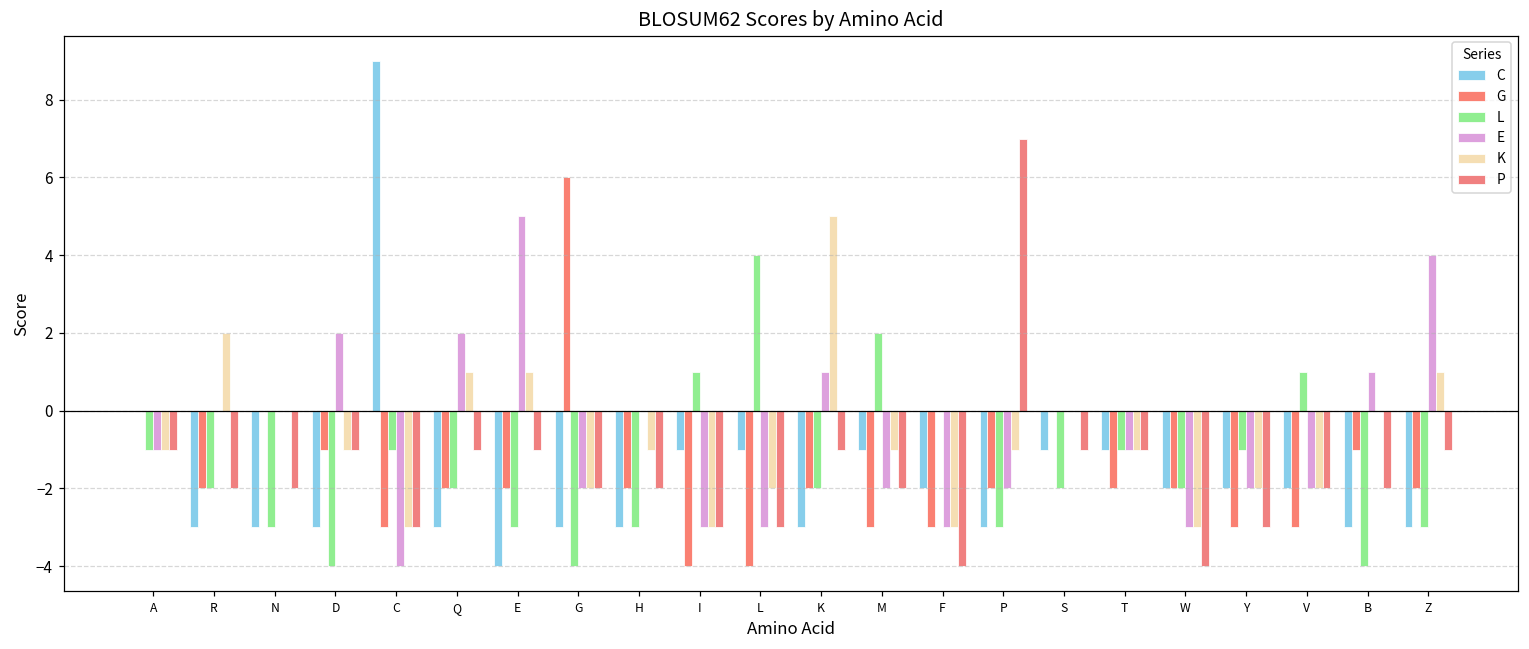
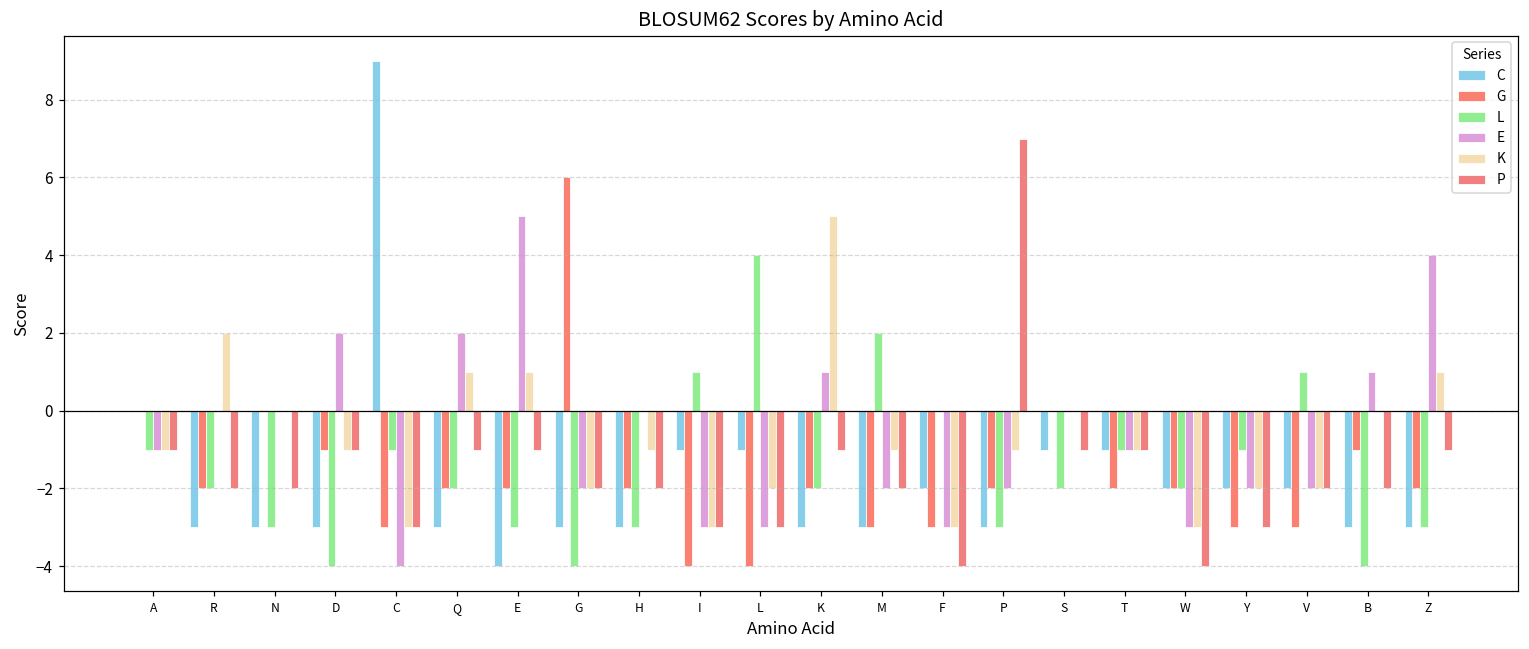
  {
    "C": {
      "A": 0,
      "R": -3,
      "N": -3,
      "D": -3,
      "C": 9,
      "Q": -3,
      "E": -4,
      "G": -3,
      "H": -3,
      "I": -1,
      "L": -1,
      "K": -3,
-     "M": -1,
+     "M": -3,
      "F": -2,
      "P": -3,
      "S": -1,
      "T": -1,
      "W": -2,
      "Y": -2,
      "V": -2,
      "B": -3,
      "Z": -3
    },
    "L": {
      "A": -1,
      "R": -2,
      "N": -3,
      "D": -4,
      "C": -1,
      "Q": -2,
      "E": -3,
      "G": -4,
      "H": -3,
      "I": 1,
      "L": 4,
      "K": -2,
      "M": 2,
      "F": 0,
      "P": -3,
      "S": -2,
      "T": -1,
      "W": -2,
      "Y": -1,
      "V": 1,
      "B": -4,
      "Z": -3
    },
    "E": {
      "A": -1,
      "R": 0,
      "N": 0,
      "D": 2,
      "C": -4,
      "Q": 2,
      "E": 5,
      "G": -2,
      "H": 0,
      "I": -3,
      "L": -3,
      "K": 1,
      "M": -2,
      "F": -3,
      "P": -2,
      "S": 0,
      "T": -1,
      "W": -3,
      "Y": -2,
      "V": -2,
      "B": 1,
      "Z": 4
    },
    "K": {
      "A": -1,
      "R": 2,
      "N": 0,
      "D": -1,
      "C": -3,
      "Q": 1,
      "E": 1,
      "G": -2,
      "H": -1,
      "I": -3,
      "L": -2,
      "K": 5,
      "M": -1,
      "F": -3,
      "P": -1,
      "S": 0,
      "T": -1,
      "W": -3,
      "Y": -2,
      "V": -2,
      "B": 0,
      "Z": 1
    }
  }
